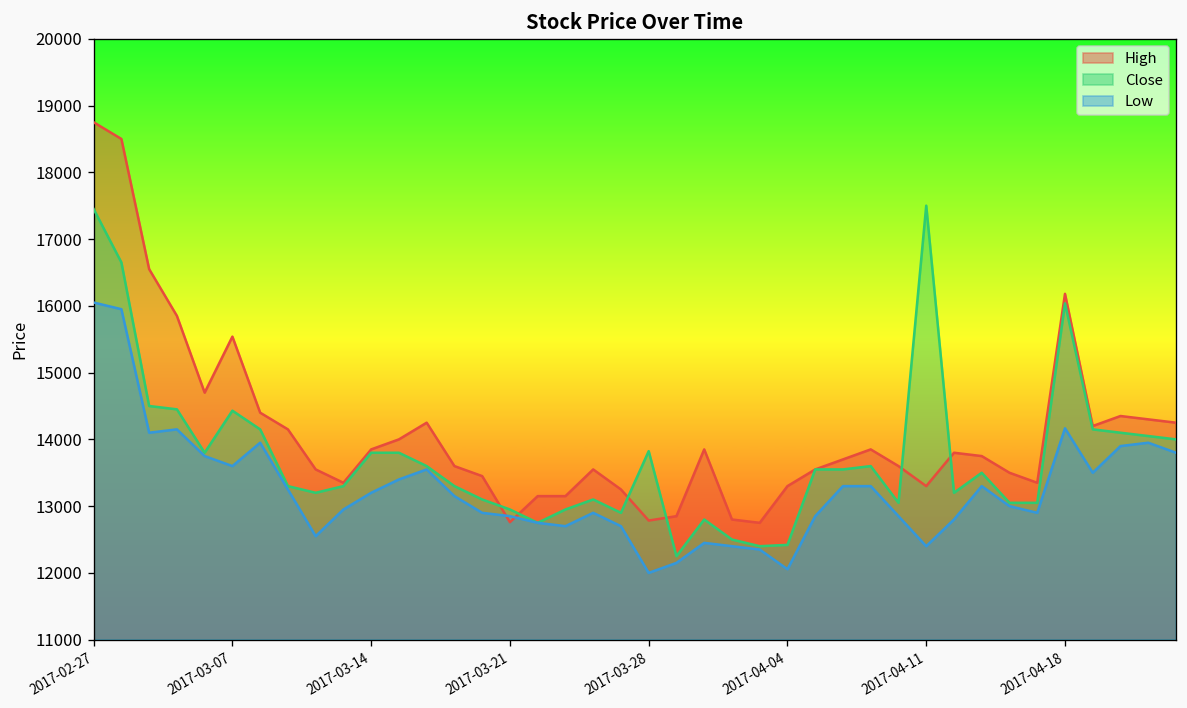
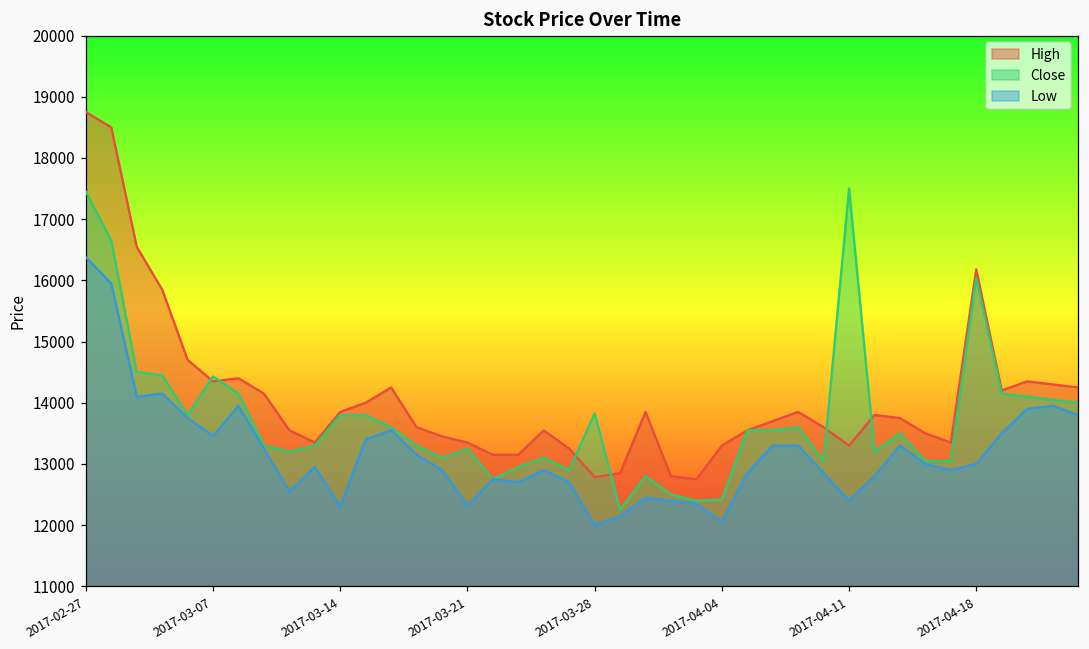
  {
    "High": {
      "2017-02-27": 18800,
-     "2017-03-07": 15500,
+     "2017-03-07": 14400,
      "2017-03-14": 13900,
-     "2017-03-21": 12800,
+     "2017-03-21": 13400,
      "2017-03-28": 12800,
      "2017-04-04": 13300,
      "2017-04-11": 13300,
      "2017-04-18": 16200
    },
    "Close": {
      "2017-02-27": 17500,
      "2017-03-07": 14400,
      "2017-03-14": 13800,
-     "2017-03-21": 13000,
+     "2017-03-21": 13200,
      "2017-03-28": 13800,
      "2017-04-04": 12400,
      "2017-04-11": 17500,
      "2017-04-18": 16000
    },
    "Low": {
-     "2017-02-27": 16100,
-     "2017-03-07": 13600,
-     "2017-03-14": 13200,
-     "2017-03-21": 12900,
+     "2017-02-27": 16400,
+     "2017-03-07": 13500,
+     "2017-03-14": 12300,
+     "2017-03-21": 12300,
      "2017-03-28": 12000,
      "2017-04-04": 12100,
      "2017-04-11": 12400,
-     "2017-04-18": 14200
+     "2017-04-18": 13000
    }
  }
